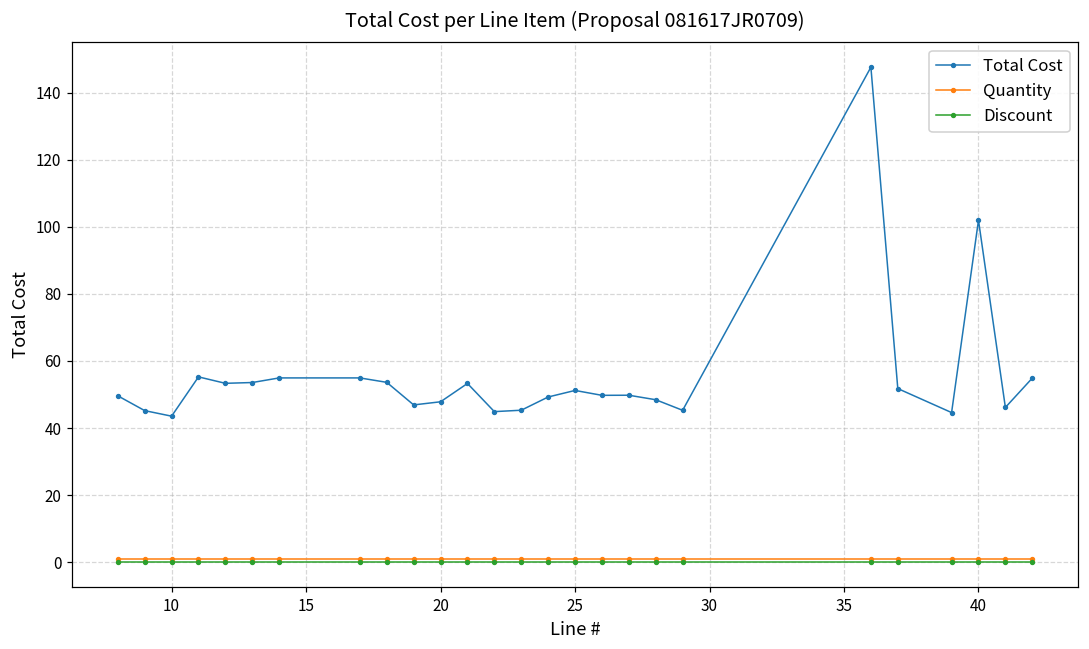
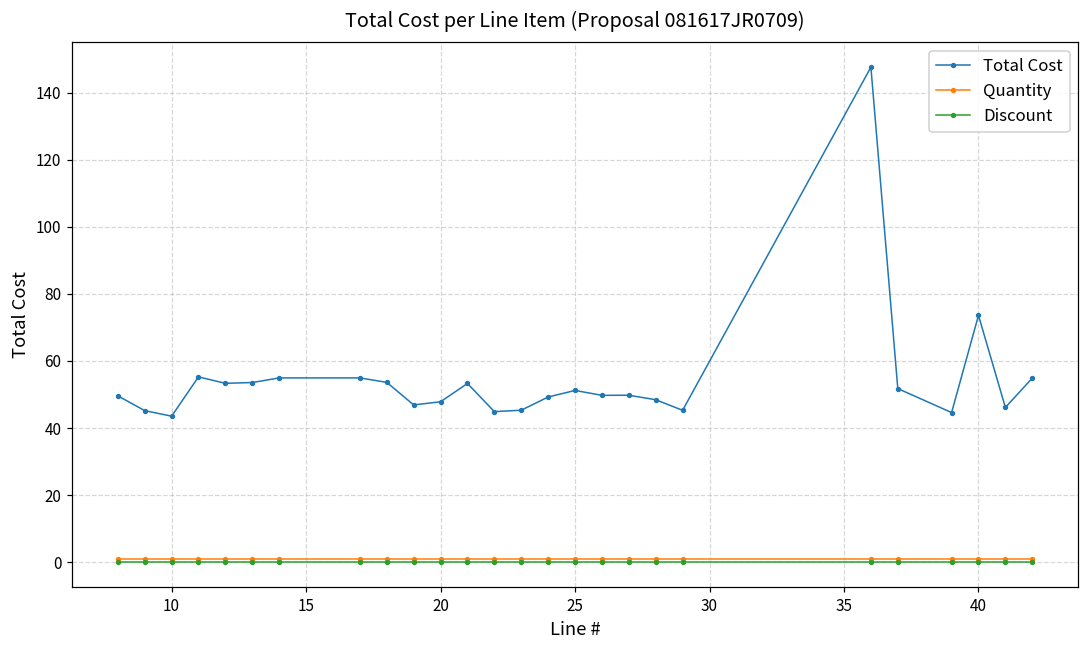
  {
    "Total Cost": {
      "10": 44,
      "20": 48,
      "25": 51,
-     "40": 102
+     "40": 74
    },
    "Quantity": {
      "10": 1,
      "20": 1,
      "25": 1,
      "40": 1
    },
    "Discount": {
      "10": 0,
      "20": 0,
      "25": 0,
      "40": 0
    }
  }
